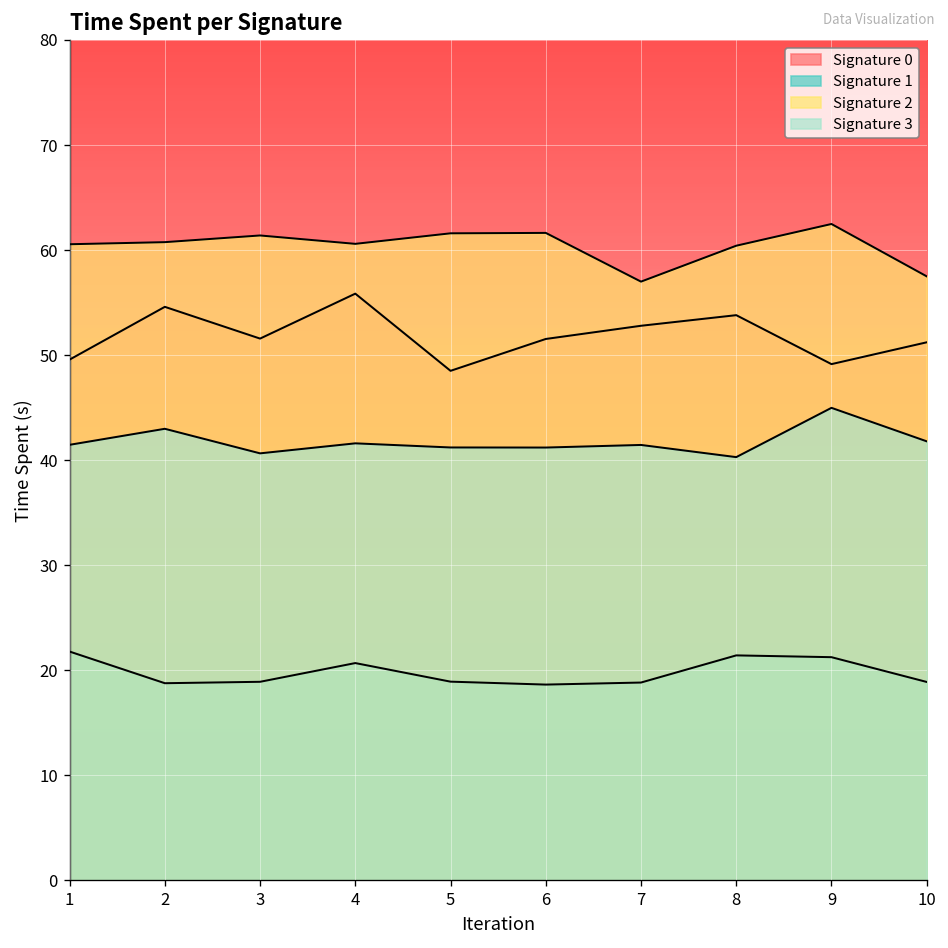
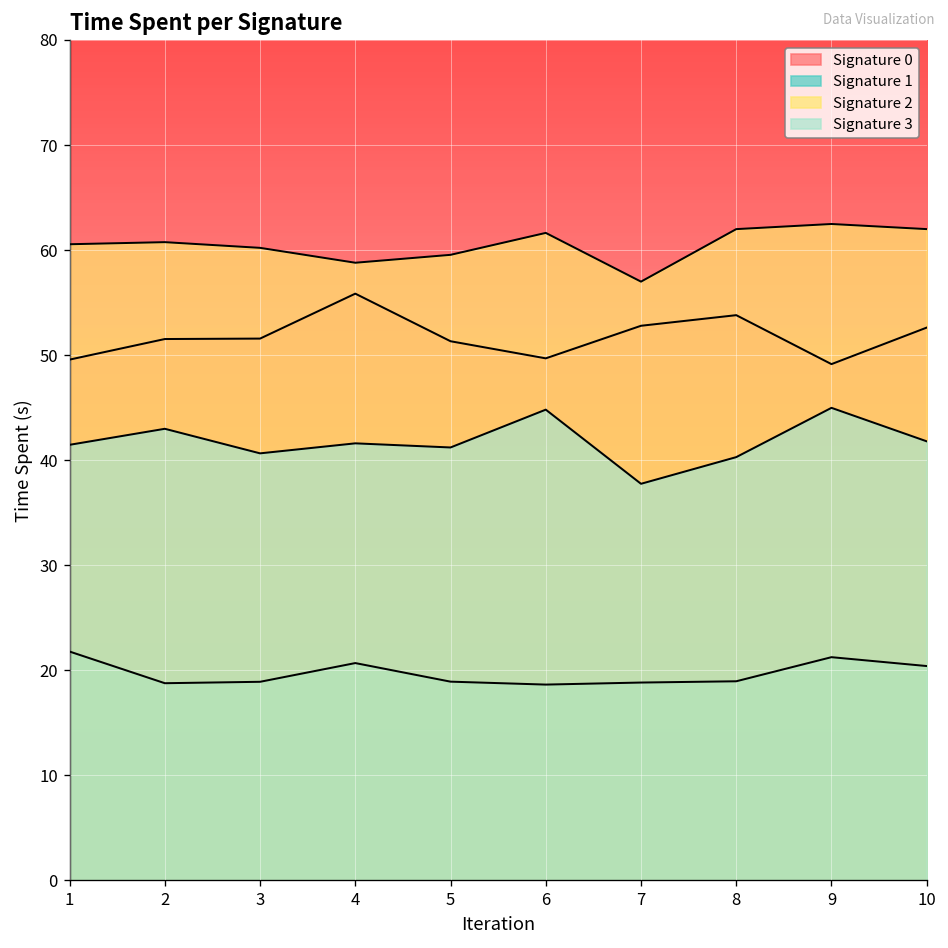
  {
    "Signature 0": {
      "1": 50,
-     "2": 55,
+     "2": 52,
      "3": 52,
      "4": 56,
-     "5": 49,
-     "6": 52,
+     "5": 51,
+     "6": 50,
      "7": 53,
      "8": 54,
      "9": 49,
-     "10": 51
+     "10": 53
    },
    "Signature 1": {
      "1": 22,
      "2": 19,
      "3": 19,
      "4": 21,
      "5": 19,
      "6": 19,
      "7": 19,
-     "8": 21,
+     "8": 19,
      "9": 21,
-     "10": 19
+     "10": 20
    },
    "Signature 2": {
      "1": 61,
      "2": 61,
-     "3": 61,
-     "4": 61,
-     "5": 62,
+     "3": 60,
+     "4": 59,
+     "5": 60,
      "6": 62,
      "7": 57,
-     "8": 60,
+     "8": 62,
      "9": 62,
-     "10": 58
+     "10": 62
    },
    "Signature 3": {
      "1": 41,
      "2": 43,
      "3": 41,
      "4": 42,
      "5": 41,
-     "6": 41,
-     "7": 41,
+     "6": 45,
+     "7": 38,
      "8": 40,
      "9": 45,
      "10": 42
    }
  }
